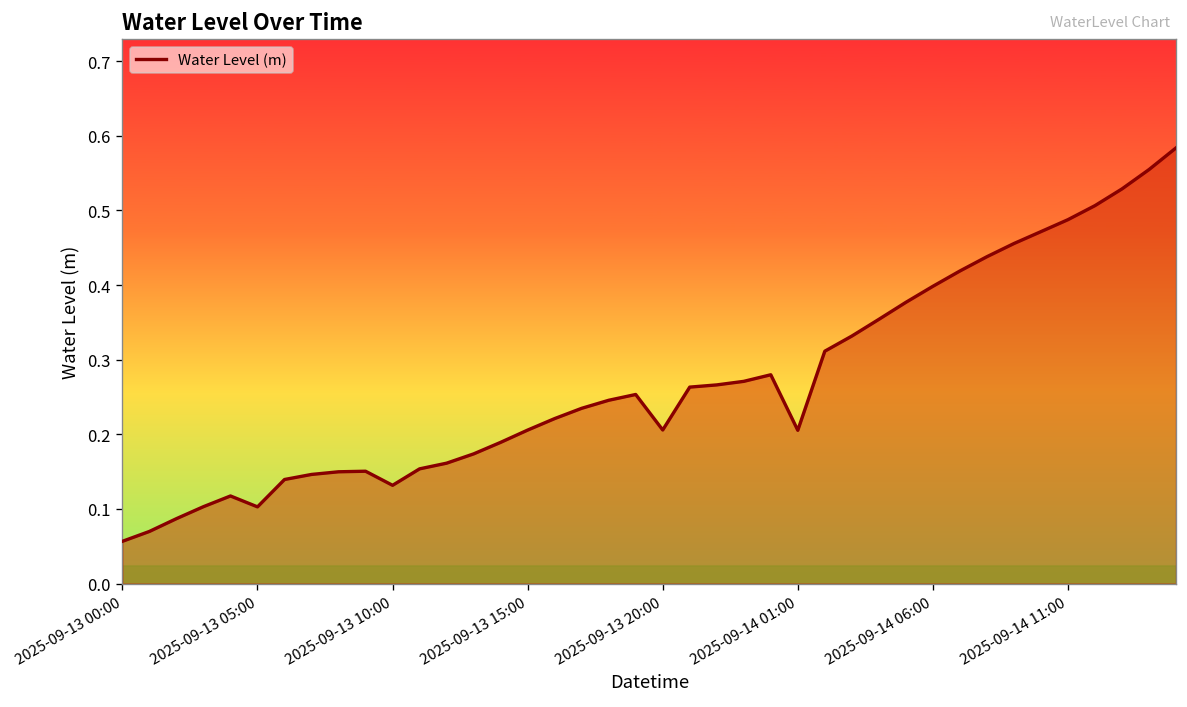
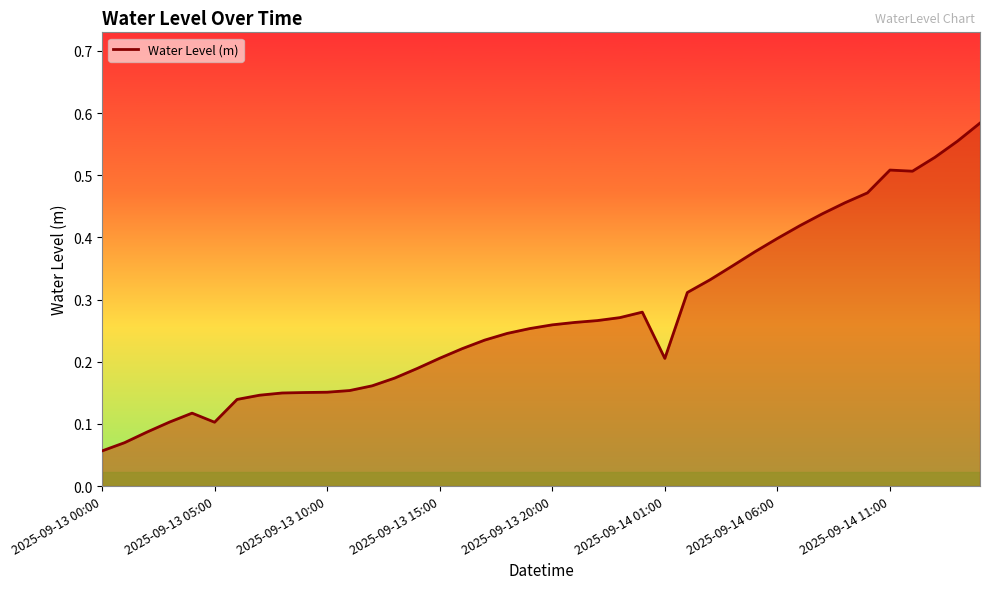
  {
    "2025-09-13 00:00": 0.06,
    "2025-09-13 05:00": 0.10,
-   "2025-09-13 10:00": 0.13,
+   "2025-09-13 10:00": 0.15,
    "2025-09-13 15:00": 0.21,
-   "2025-09-13 20:00": 0.21,
+   "2025-09-13 20:00": 0.26,
    "2025-09-14 01:00": 0.21,
    "2025-09-14 06:00": 0.40,
-   "2025-09-14 11:00": 0.49
+   "2025-09-14 11:00": 0.51
  }
